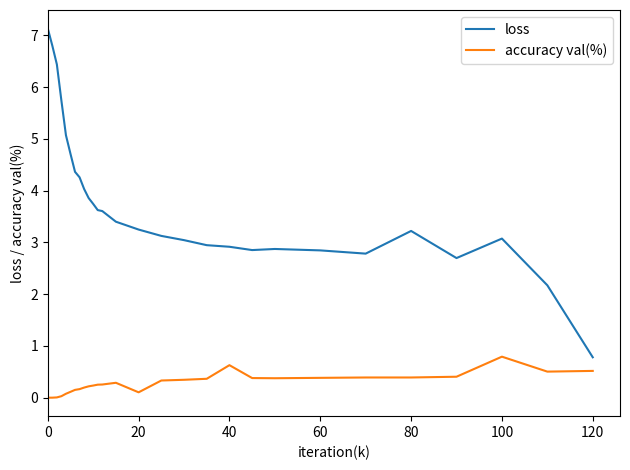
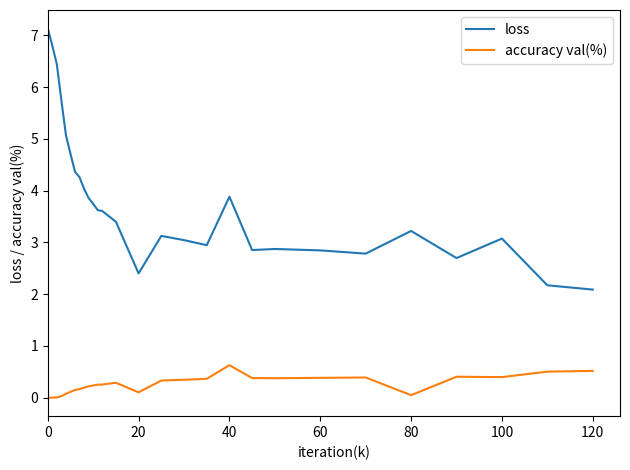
  {
    "loss": {
      "0": 7.1,
-     "20": 3.2,
-     "40": 2.9,
+     "20": 2.4,
+     "40": 3.9,
      "60": 2.8,
      "80": 3.2,
      "100": 3.1,
-     "120": 0.8
+     "120": 2.1
    },
    "accuracy val(%)": {
      "0": 0.0,
      "20": 0.1,
      "40": 0.6,
      "60": 0.4,
-     "80": 0.4,
-     "100": 0.8,
+     "80": 0.0,
+     "100": 0.4,
      "120": 0.5
    }
  }
